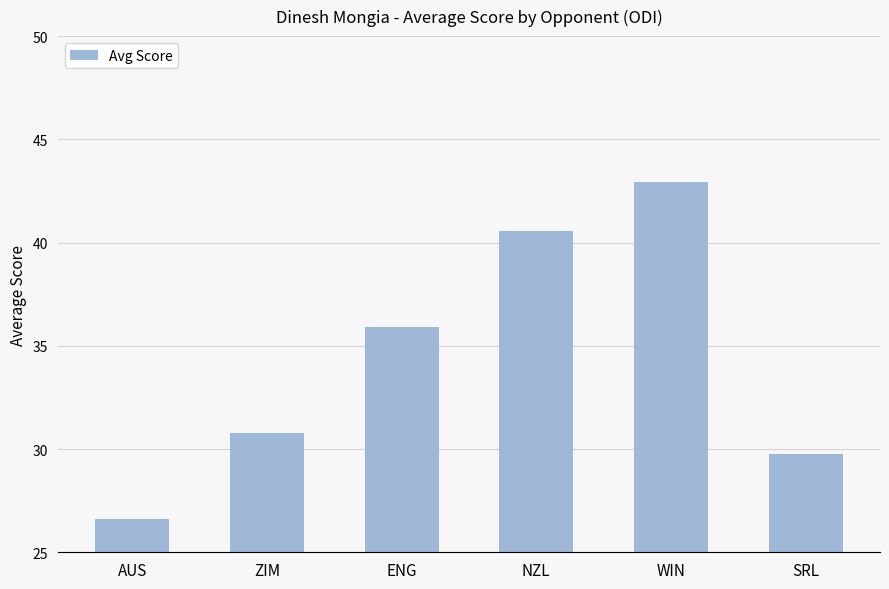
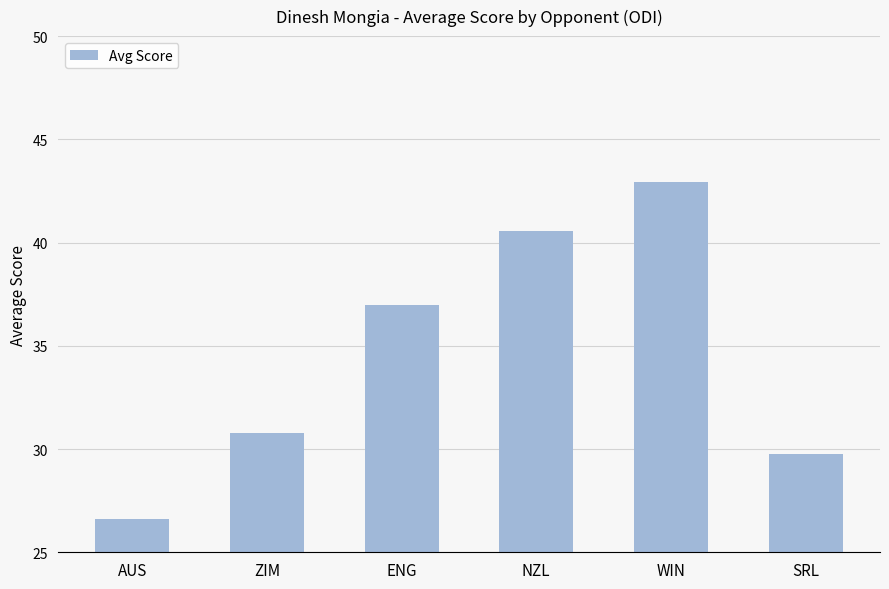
  {
    "AUS": 26.6,
    "ZIM": 30.8,
-   "ENG": 35.9,
+   "ENG": 37.0,
    "NZL": 40.5,
    "WIN": 42.9,
    "SRL": 29.7
  }
